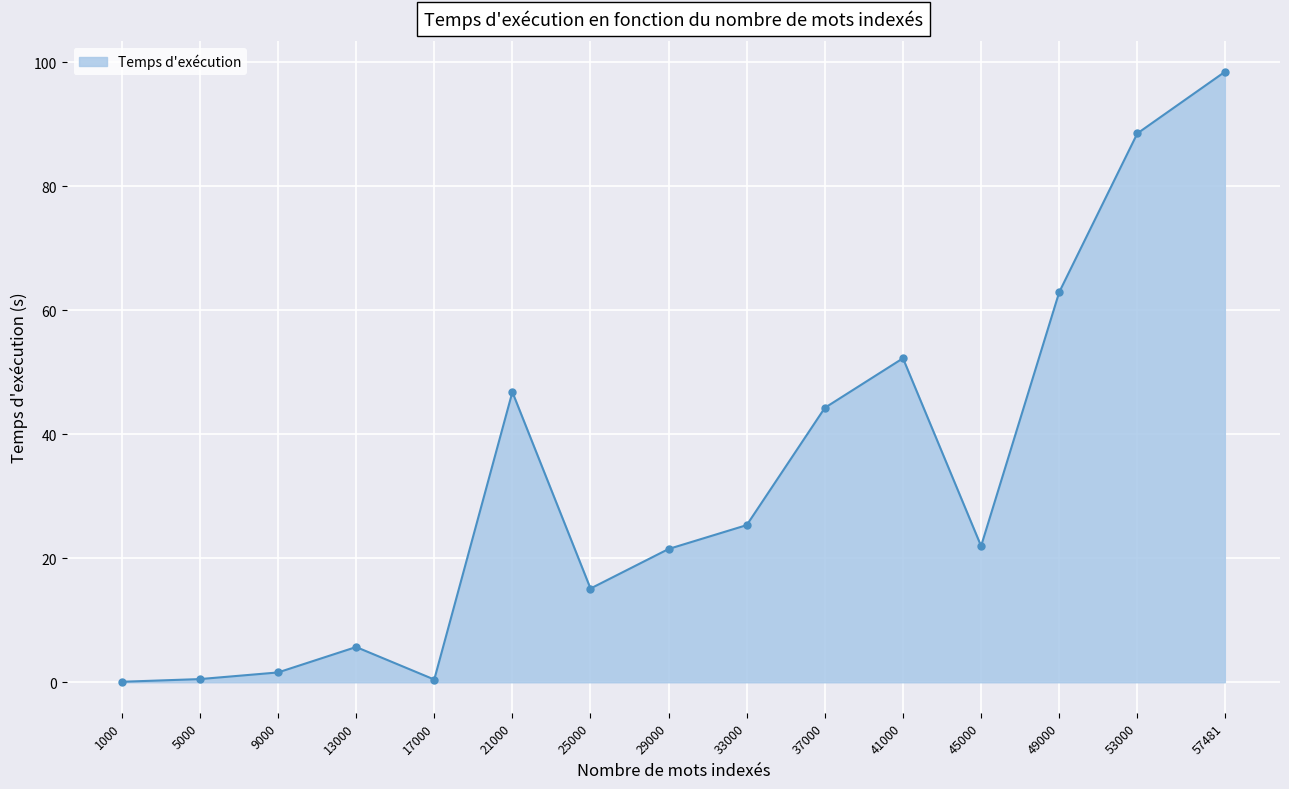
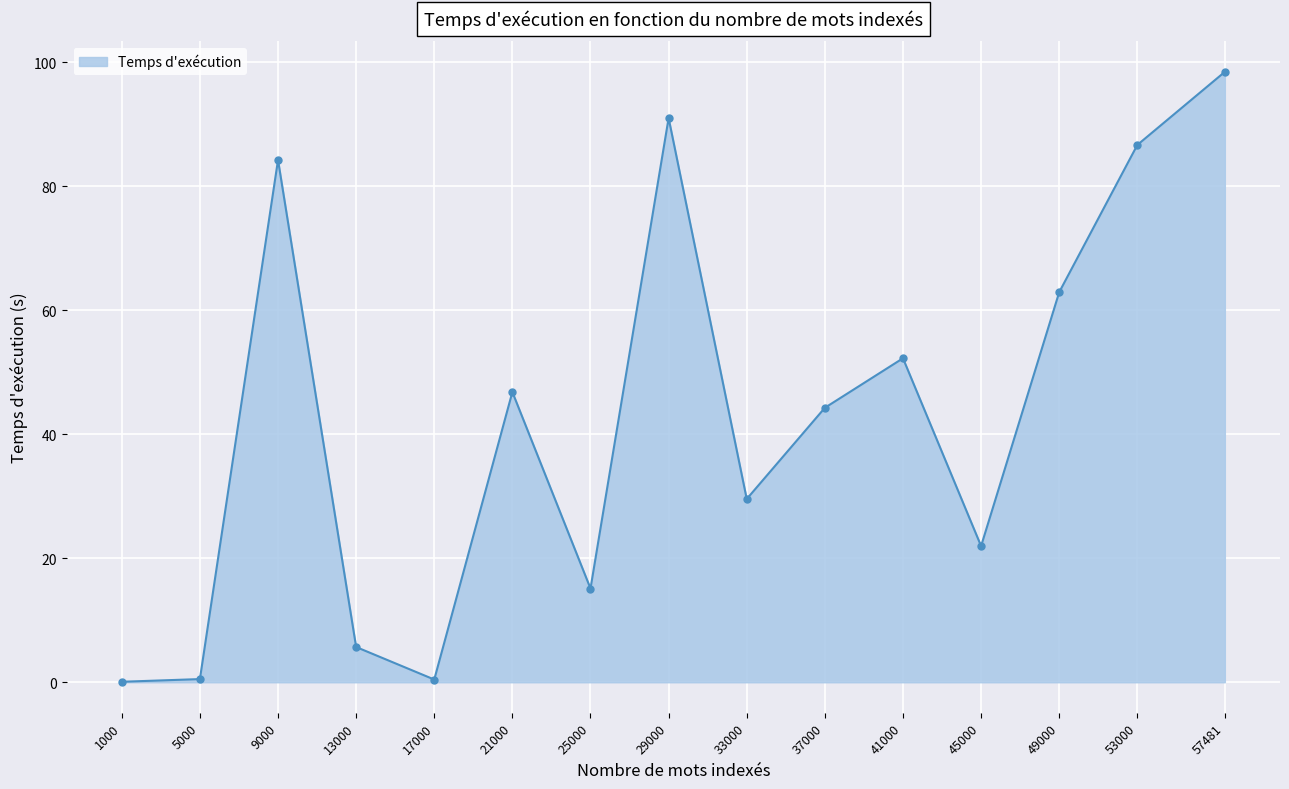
  {
    "1000": 0,
    "5000": 1,
-   "9000": 2,
+   "9000": 84,
    "13000": 6,
    "17000": 0,
    "21000": 47,
    "25000": 15,
-   "29000": 21,
-   "33000": 25,
+   "29000": 91,
+   "33000": 30,
    "37000": 44,
    "41000": 52,
    "45000": 22,
    "49000": 63,
-   "53000": 89,
+   "53000": 87,
    "57481": 98
  }
